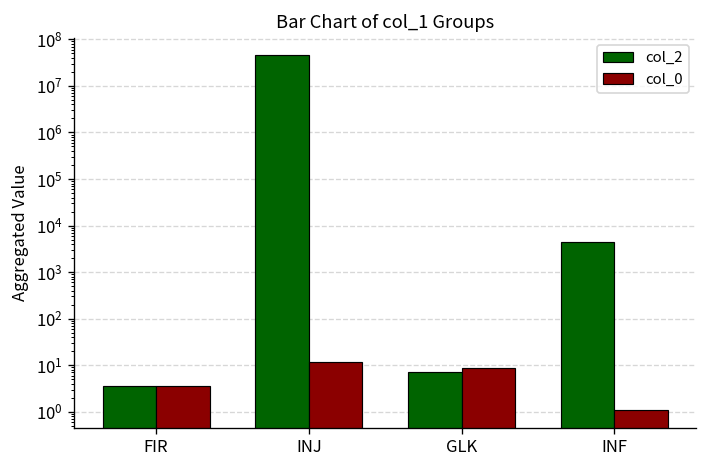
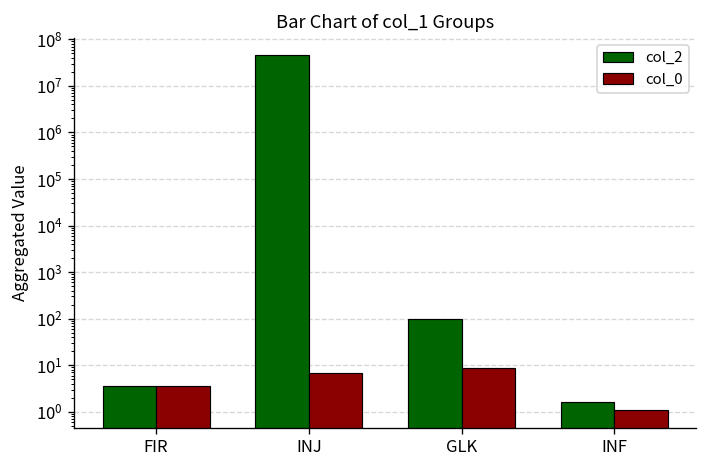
  {
    "col_2": {
      "FIR": 4,
      "INJ": 50000000,
-     "GLK": 7,
-     "INF": 4000
+     "GLK": 100,
+     "INF": 1.6
    },
    "col_0": {
      "FIR": 4,
-     "INJ": 12,
+     "INJ": 7,
      "GLK": 9,
      "INF": 1
    }
  }
